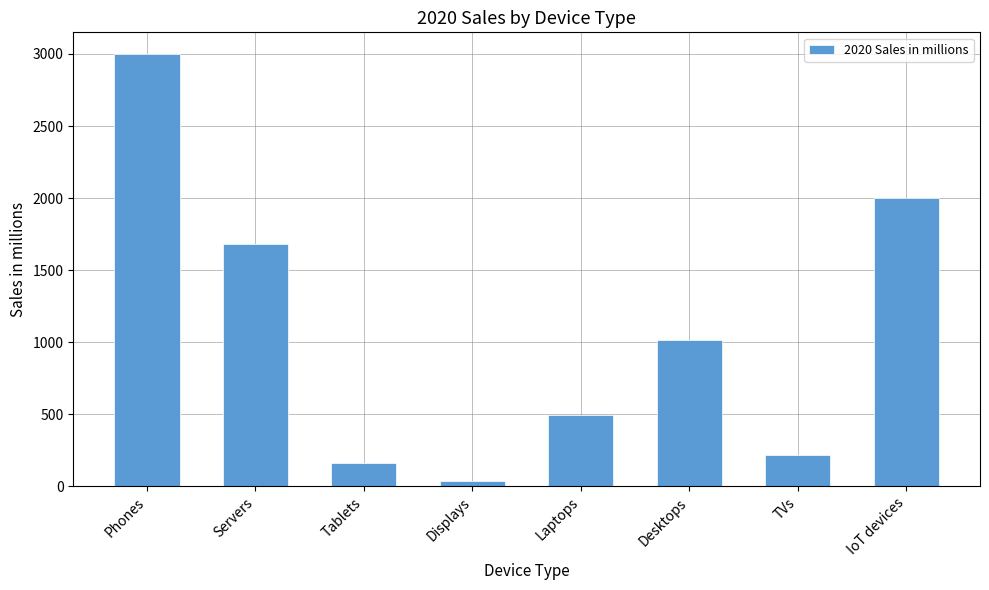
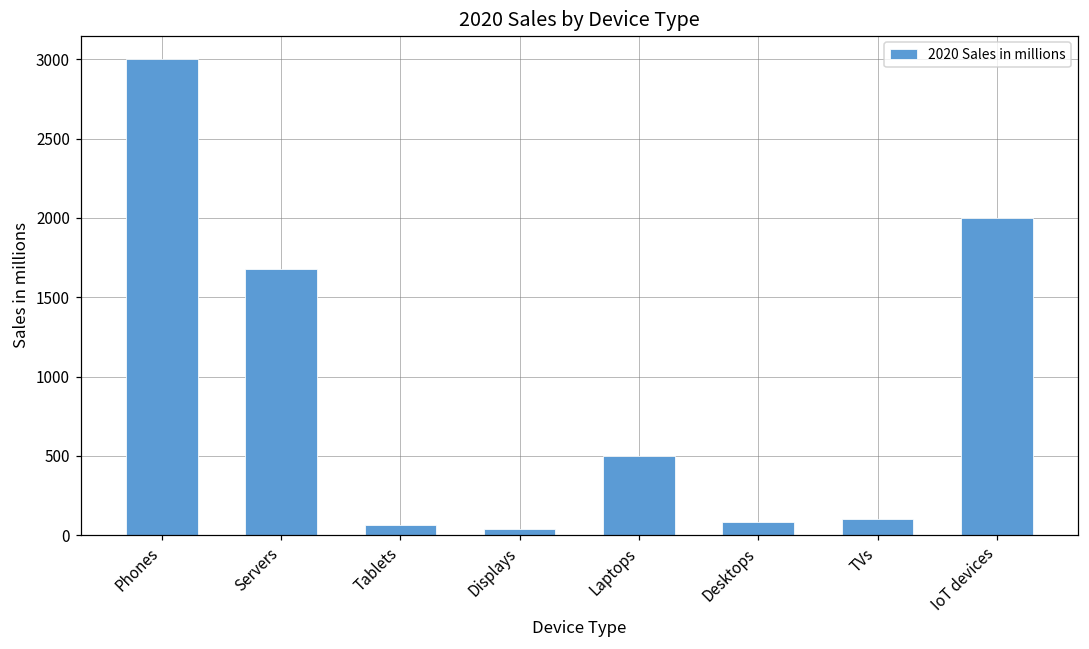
  {
    "Phones": 3000,
    "Servers": 1680,
-   "Tablets": 160,
+   "Tablets": 60,
    "Displays": 40,
    "Laptops": 500,
-   "Desktops": 1020,
-   "TVs": 220,
+   "Desktops": 80,
+   "TVs": 100,
    "IoT devices": 2000
  }
